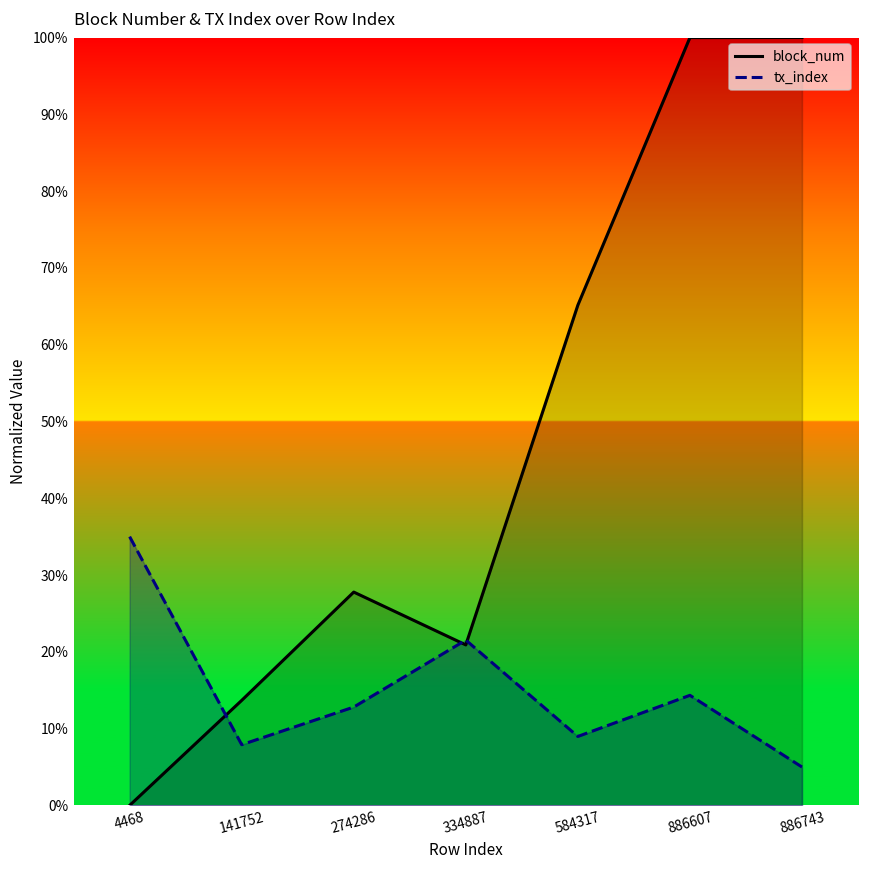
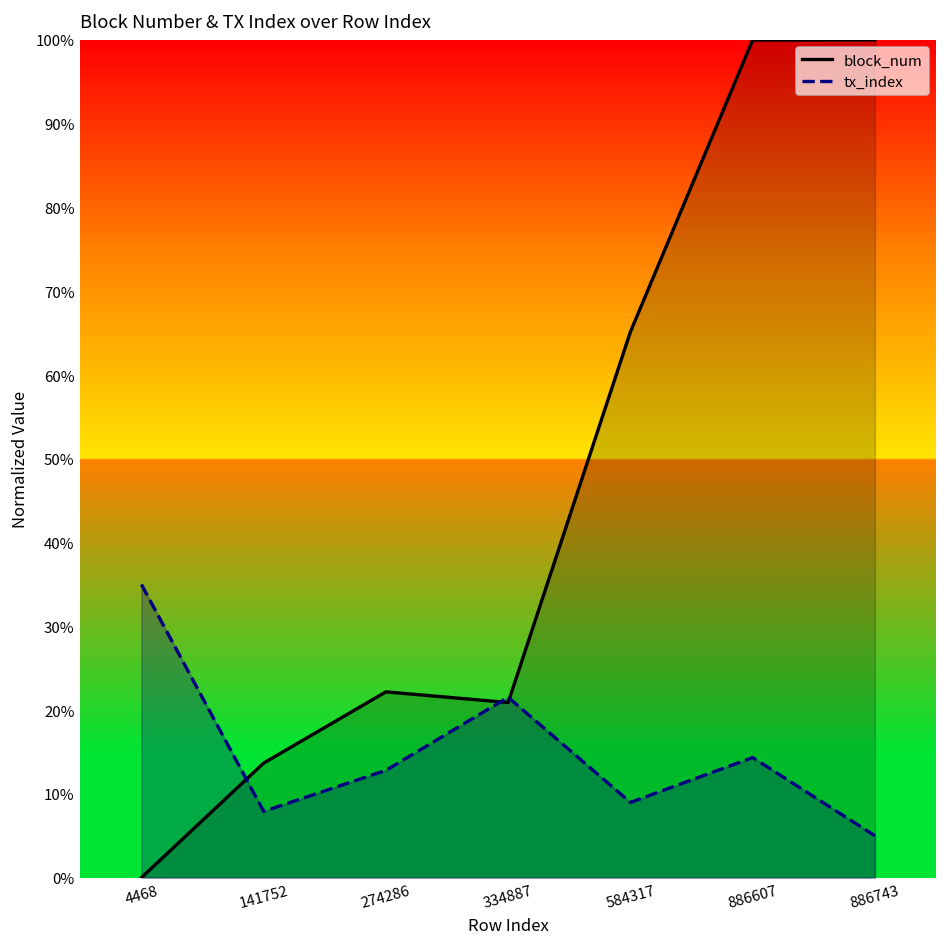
  {
    "block_num": {
      "4468": "0%",
      "141752": "14%",
-     "274286": "28%",
+     "274286": "22%",
      "334887": "21%",
      "584317": "65%",
      "886607": "100%",
      "886743": "100%"
    },
    "tx_index": {
      "4468": "35%",
      "141752": "8%",
      "274286": "13%",
      "334887": "22%",
      "584317": "9%",
      "886607": "14%",
      "886743": "5%"
    }
  }
